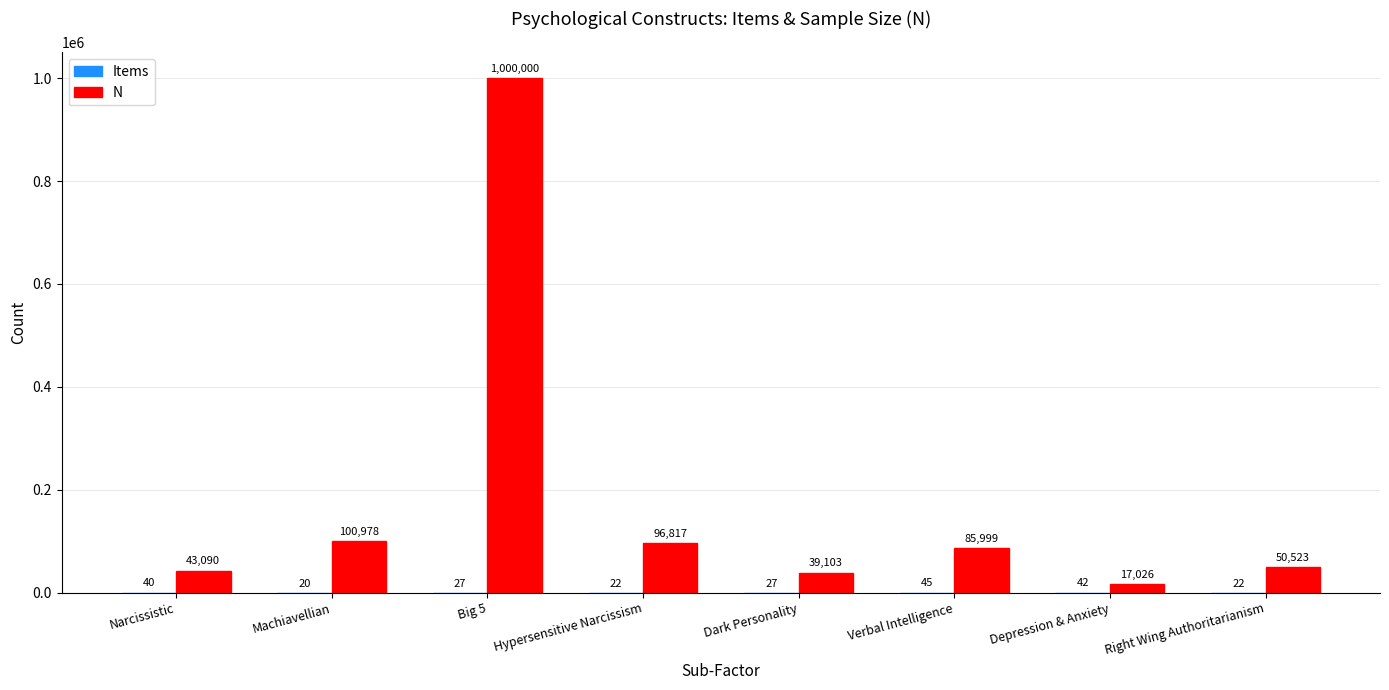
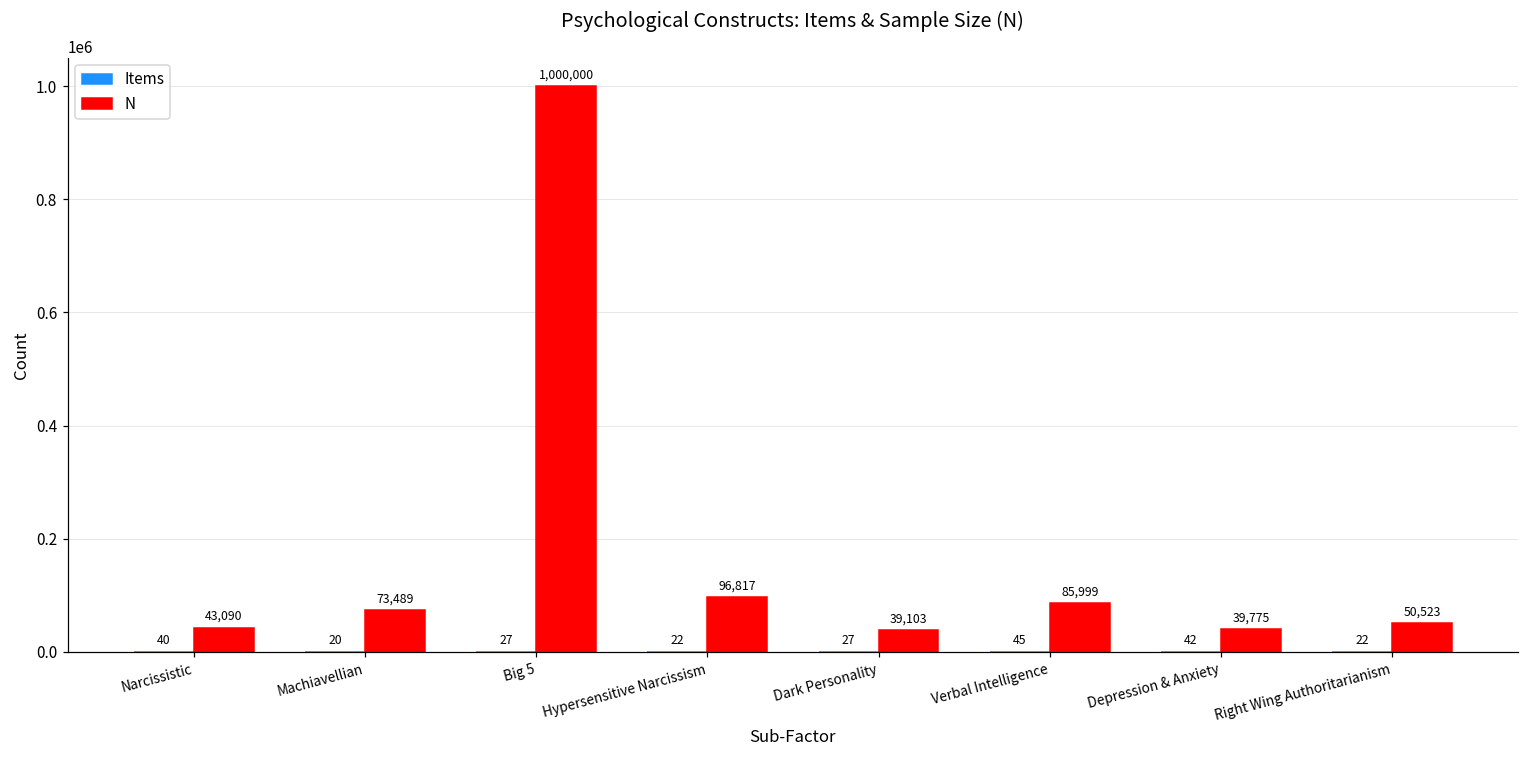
  {
    "Items": {
      "Narcissistic": "40",
      "Machiavellian": "20",
      "Big 5": "27",
      "Hypersensitive Narcissism": "22",
      "Dark Personality": "27",
      "Verbal Intelligence": "45",
      "Depression & Anxiety": "42",
      "Right Wing Authoritarianism": "22"
    },
    "N": {
      "Narcissistic": "43,090",
-     "Machiavellian": "100,978",
+     "Machiavellian": "73,489",
      "Big 5": "1,000,000",
      "Hypersensitive Narcissism": "96,817",
      "Dark Personality": "39,103",
      "Verbal Intelligence": "85,999",
-     "Depression & Anxiety": "17,026",
+     "Depression & Anxiety": "39,775",
      "Right Wing Authoritarianism": "50,523"
    }
  }
